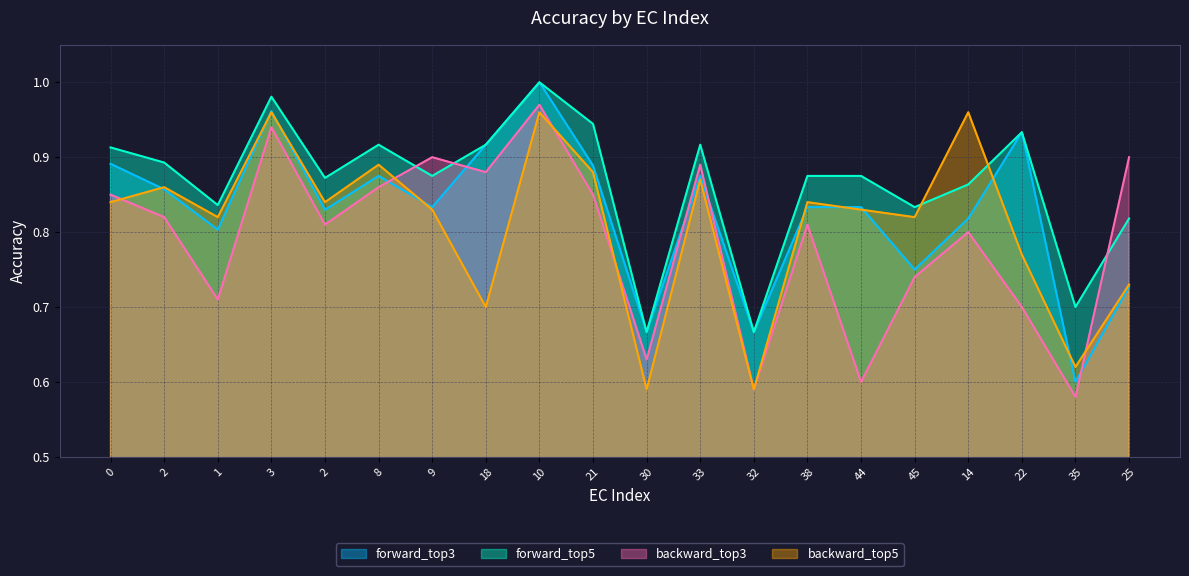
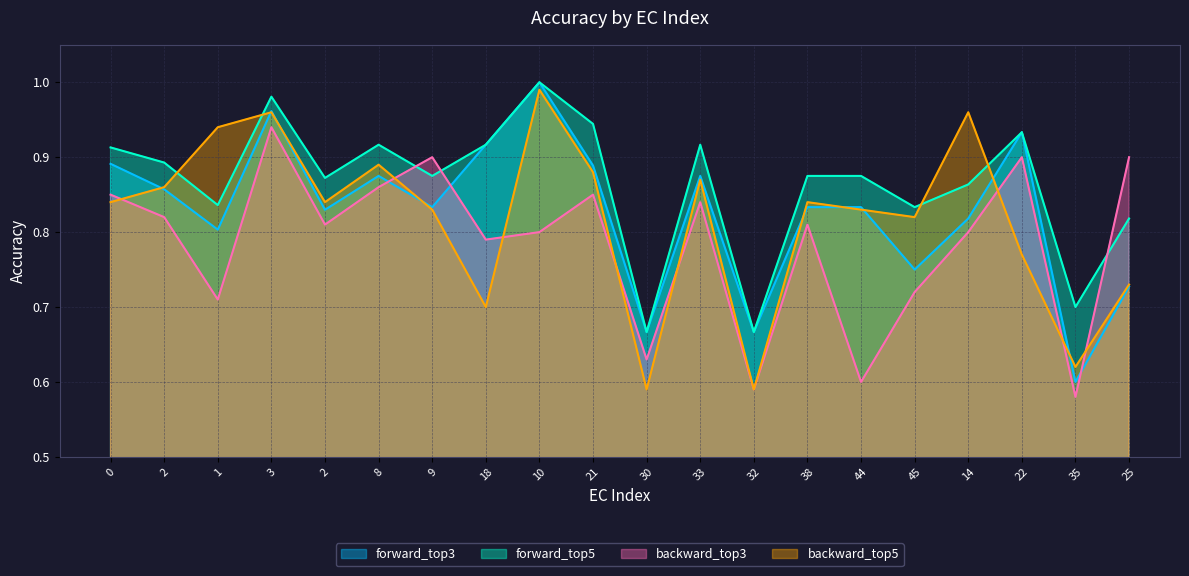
  {
    "backward_top3": {
      "0": 0.85,
      "1": 0.71,
      "3": 0.94,
      "8": 0.86,
      "9": 0.90,
-     "18": 0.88,
-     "10": 0.97,
+     "18": 0.79,
+     "10": 0.80,
      "21": 0.85,
      "30": 0.63,
-     "33": 0.89,
+     "33": 0.84,
      "38": 0.81,
      "44": 0.60,
-     "45": 0.74,
+     "45": 0.72,
      "14": 0.80,
-     "22": 0.7,
+     "22": 0.9,
      "35": 0.58,
      "25": 0.90
    },
    "backward_top5": {
      "0": 0.84,
-     "1": 0.82,
+     "1": 0.94,
      "8": 0.89,
      "18": 0.70,
-     "10": 0.96,
+     "10": 0.99,
      "21": 0.88,
      "30": 0.59,
      "33": 0.87,
      "38": 0.84,
      "45": 0.82,
      "14": 0.96,
      "22": 0.77,
      "35": 0.62
    }
  }
